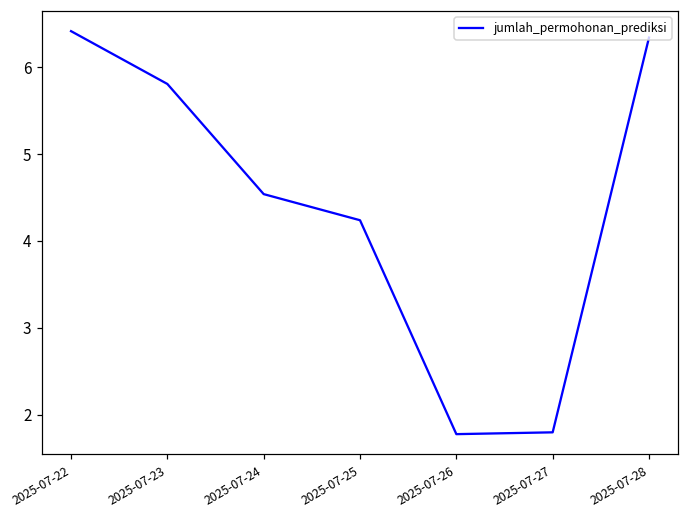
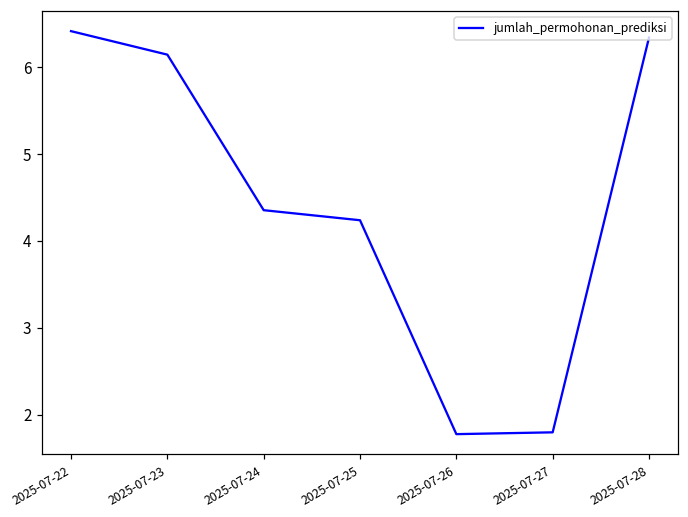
  {
    "2025-07-22": 6.4,
-   "2025-07-23": 5.8,
-   "2025-07-24": 4.5,
+   "2025-07-23": 6.1,
+   "2025-07-24": 4.4,
    "2025-07-25": 4.2,
    "2025-07-26": 1.8,
    "2025-07-27": 1.8
  }
